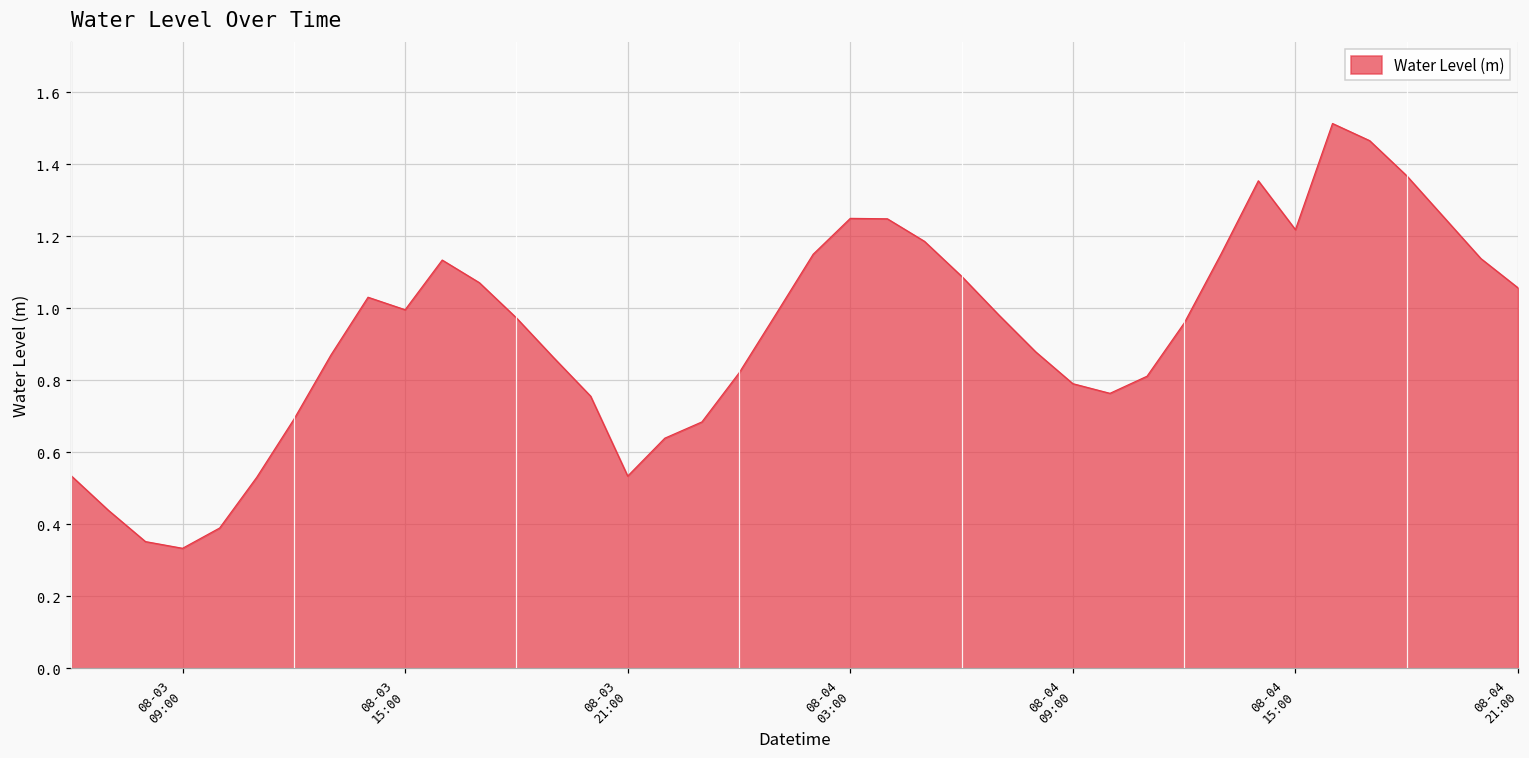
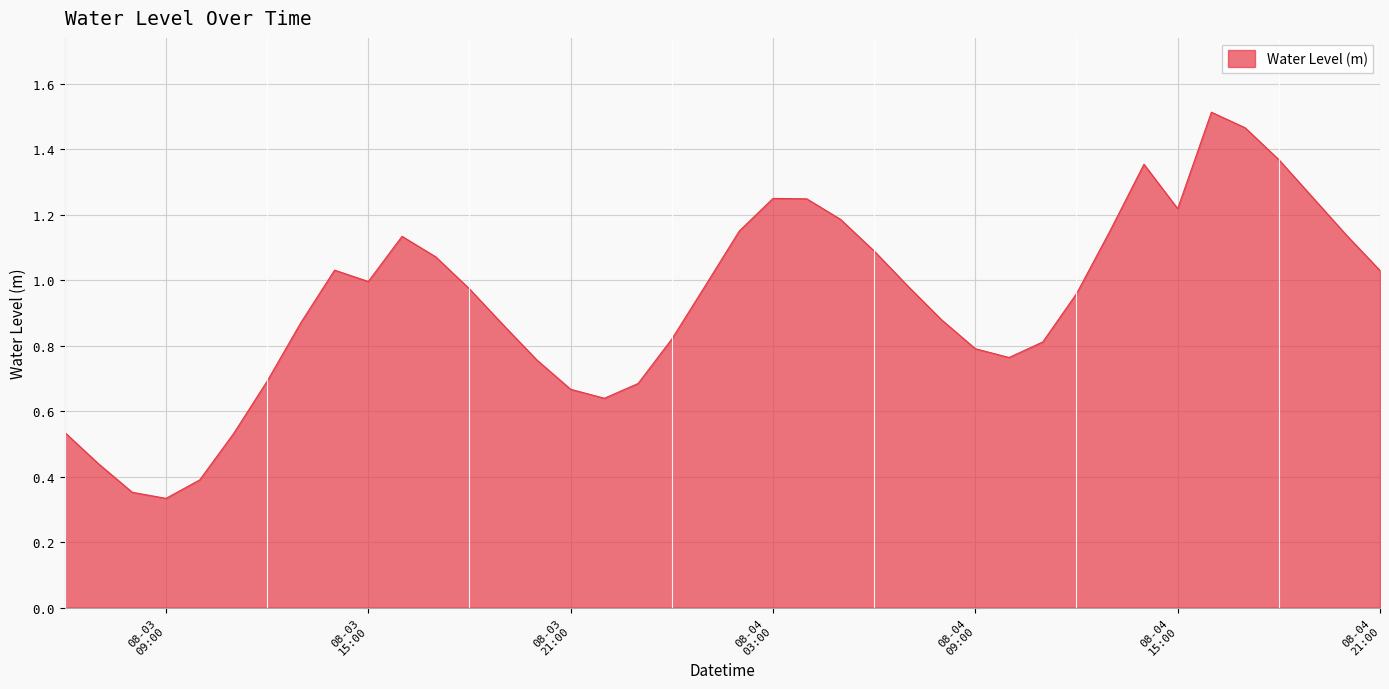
  {
    "08-03 09:00": 0.33,
    "08-03 15:00": 1.00,
-   "08-03 21:00": 0.53,
+   "08-03 21:00": 0.67,
    "08-04 03:00": 1.25,
    "08-04 09:00": 0.79,
    "08-04 15:00": 1.22,
-   "08-04 21:00": 1.06
+   "08-04 21:00": 1.03
  }
